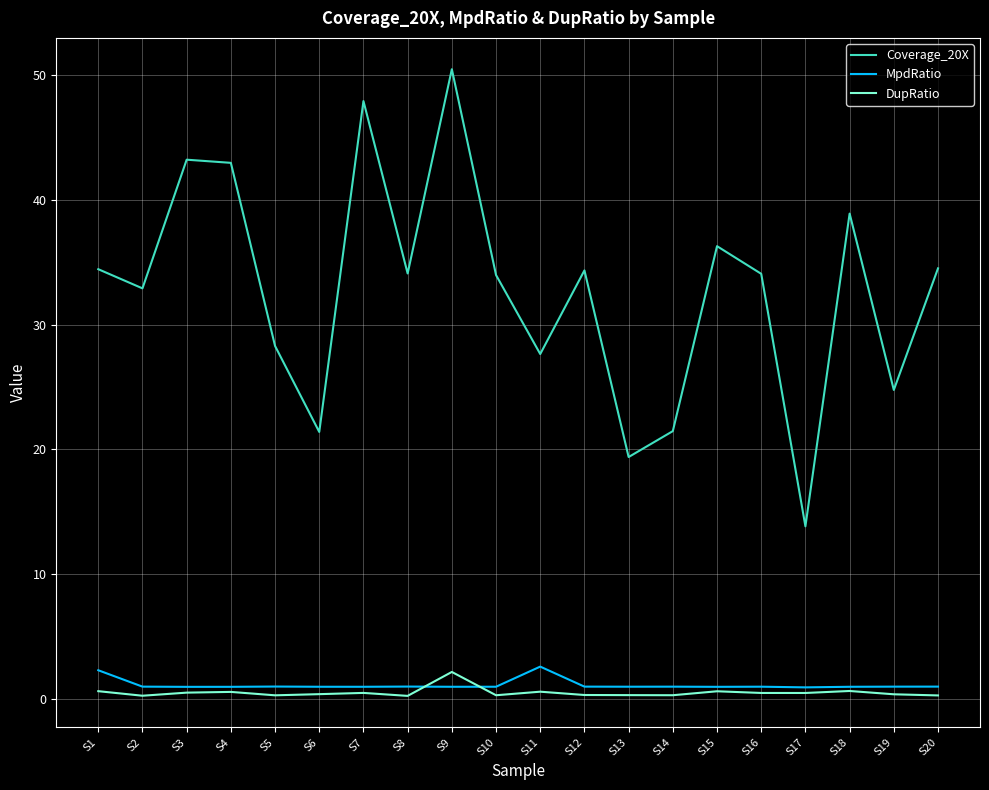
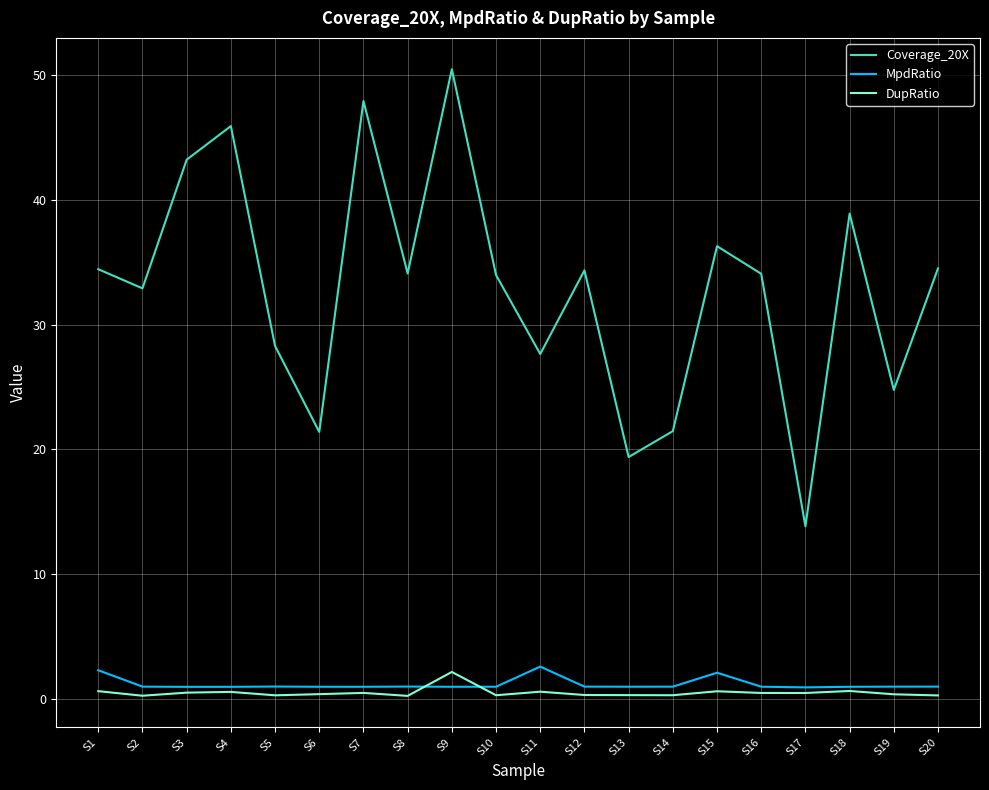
  {
    "Coverage_20X": {
      "S1": 34.4,
      "S2": 32.9,
      "S3": 43.2,
-     "S4": 43.0,
+     "S4": 45.9,
      "S5": 28.3,
      "S6": 21.4,
      "S7": 47.9,
      "S8": 34.1,
      "S9": 50.5,
      "S10": 34.0,
      "S11": 27.6,
      "S12": 34.3,
      "S13": 19.4,
      "S14": 21.5,
      "S15": 36.3,
      "S16": 34.1,
      "S17": 13.8,
      "S18": 38.9,
      "S19": 24.8,
      "S20": 34.5
    },
    "MpdRatio": {
      "S1": 2.3,
      "S2": 1.0,
      "S3": 1.0,
      "S4": 1.0,
      "S5": 1.0,
      "S6": 1.0,
      "S7": 1.0,
      "S8": 1.0,
      "S9": 1.0,
      "S10": 1.0,
      "S11": 2.6,
      "S12": 1.0,
      "S13": 1.0,
      "S14": 1.0,
-     "S15": 1.0,
+     "S15": 2.1,
      "S16": 1.0,
      "S17": 0.9,
      "S18": 1.0,
      "S19": 1.0,
      "S20": 1.0
    },
    "DupRatio": {
      "S1": 0.6,
      "S2": 0.2,
      "S3": 0.5,
      "S4": 0.6,
      "S5": 0.3,
      "S6": 0.4,
      "S7": 0.5,
      "S8": 0.2,
      "S9": 2.1,
      "S10": 0.3,
      "S11": 0.6,
      "S12": 0.3,
      "S13": 0.3,
      "S14": 0.3,
      "S15": 0.6,
      "S16": 0.5,
      "S17": 0.5,
      "S18": 0.6,
      "S19": 0.4,
      "S20": 0.3
    }
  }
